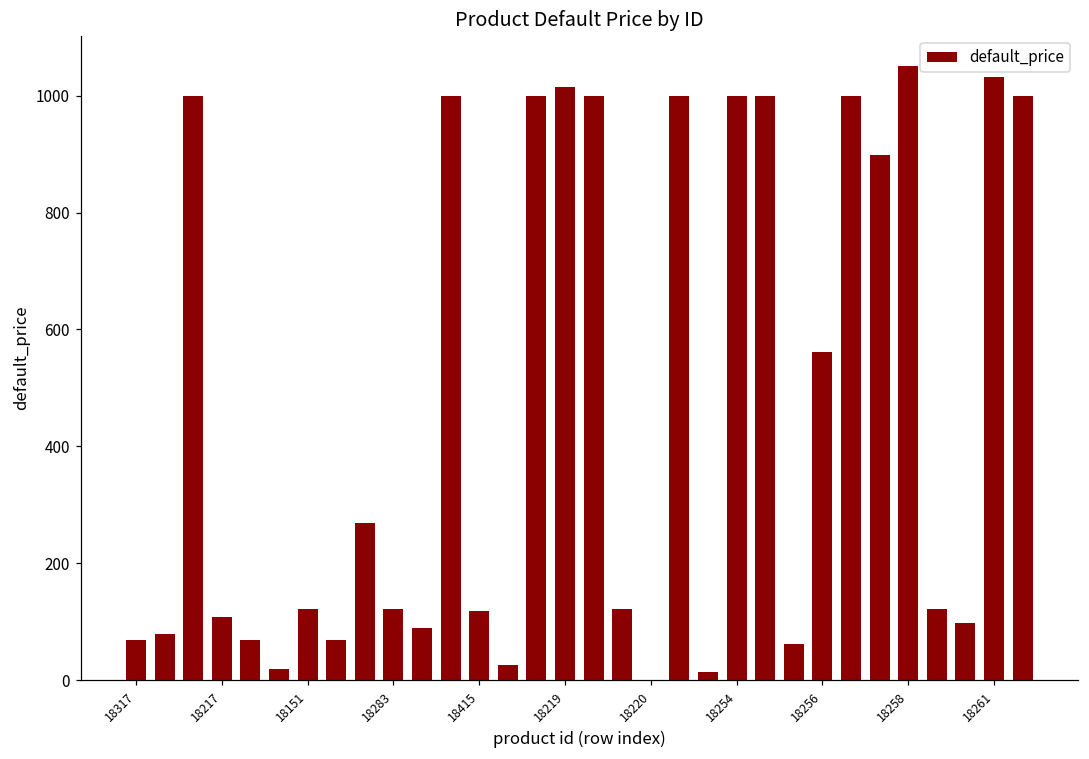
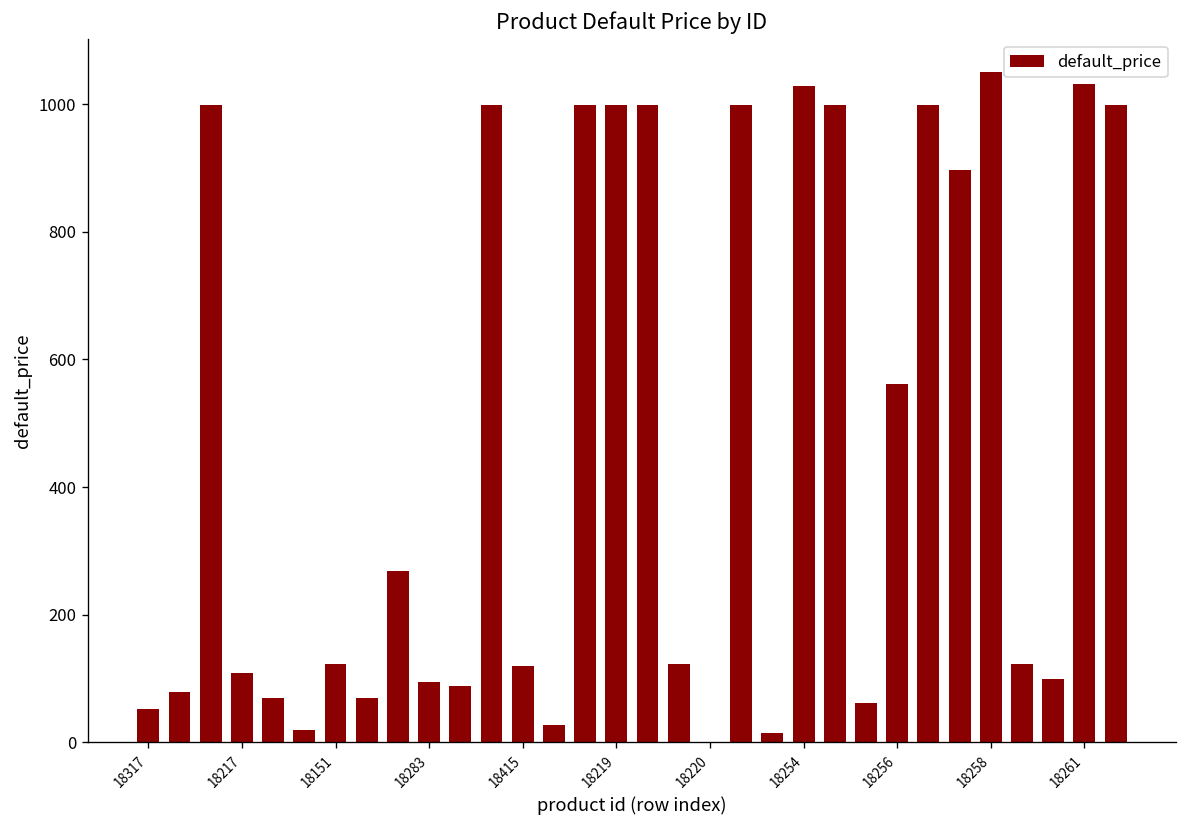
  {
-   "18317": 70,
+   "18317": 50,
    "18217": 110,
    "18151": 120,
-   "18283": 120,
+   "18283": 90,
    "18415": 120,
-   "18219": 1020,
-   "18254": 1000,
+   "18219": 1000,
+   "18254": 1030,
    "18256": 560,
    "18258": 1050,
    "18261": 1030
  }
